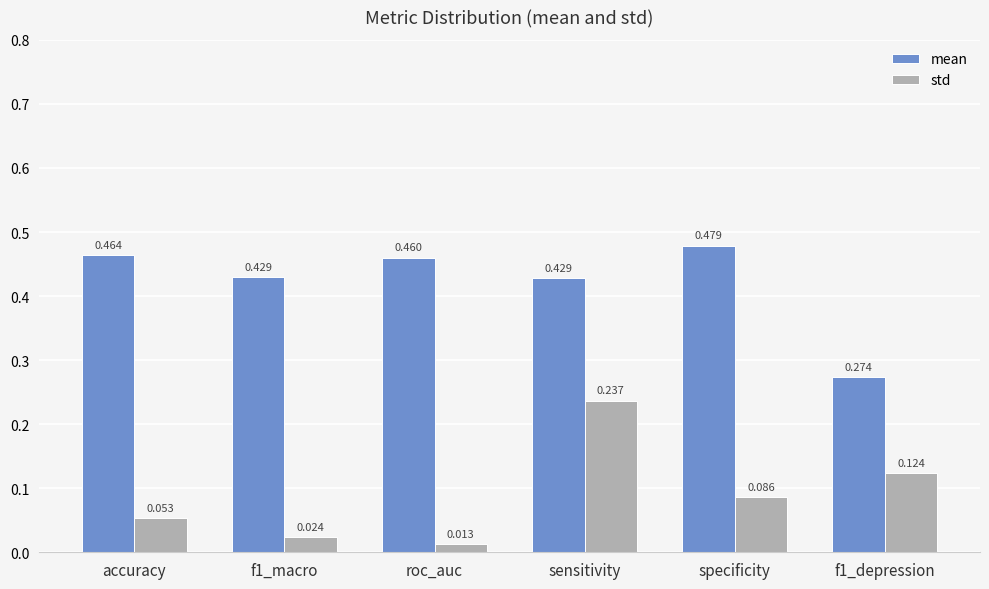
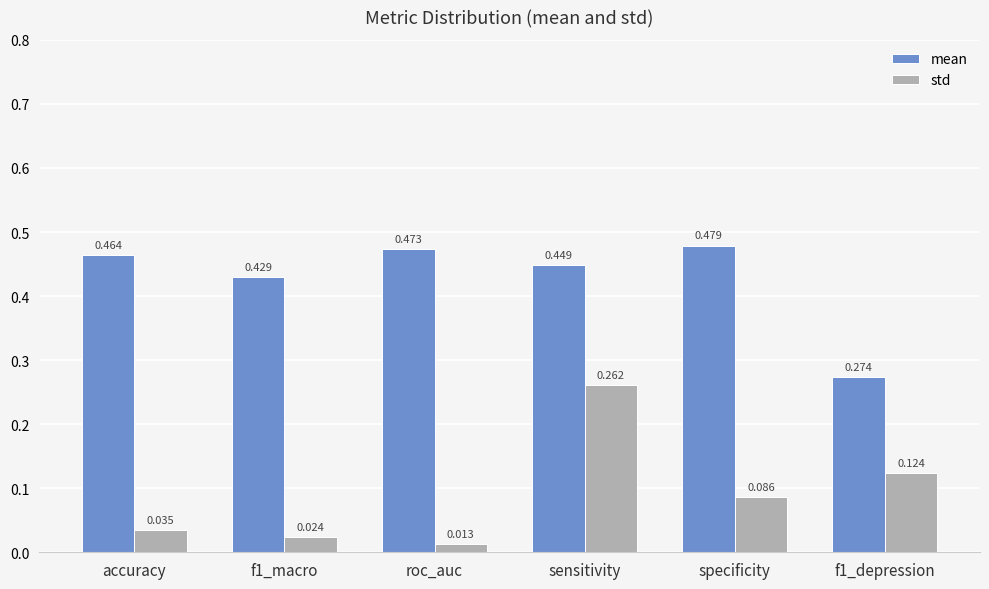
  {
    "mean": {
      "accuracy": 0.464,
      "f1_macro": 0.429,
-     "roc_auc": 0.460,
-     "sensitivity": 0.429,
+     "roc_auc": 0.473,
+     "sensitivity": 0.449,
      "specificity": 0.479,
      "f1_depression": 0.274
    },
    "std": {
-     "accuracy": 0.053,
+     "accuracy": 0.035,
      "f1_macro": 0.024,
      "roc_auc": 0.013,
-     "sensitivity": 0.237,
+     "sensitivity": 0.262,
      "specificity": 0.086,
      "f1_depression": 0.124
    }
  }
